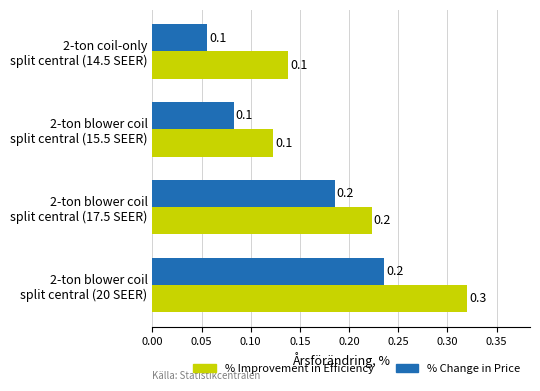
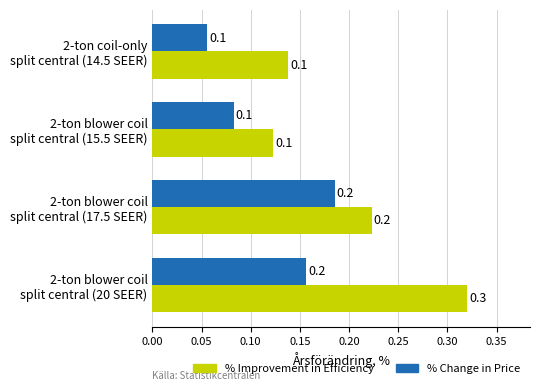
  {
    "% Change in Price": {
-     "2-ton blower coil split central (20 SEER)": 0.24
+     "2-ton blower coil split central (20 SEER)": 0.16
    }
  }
